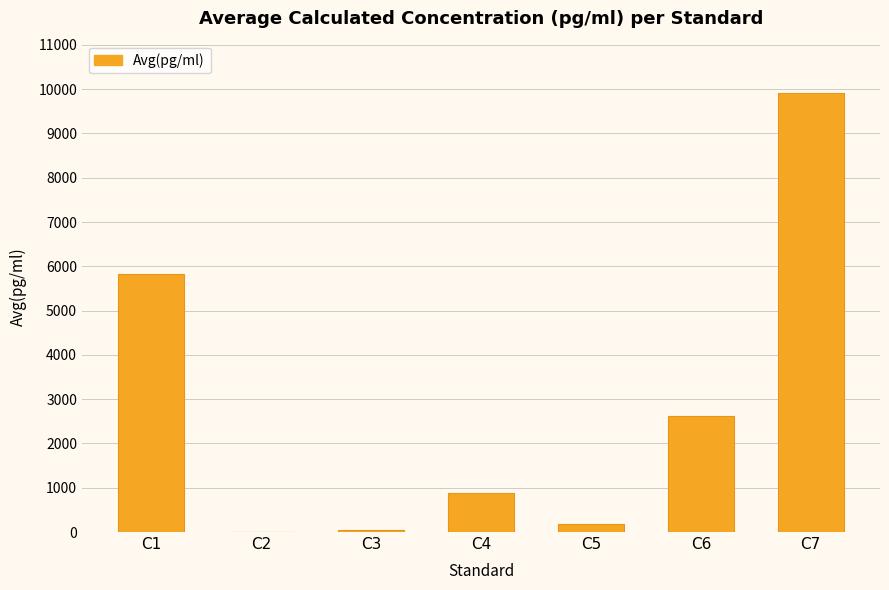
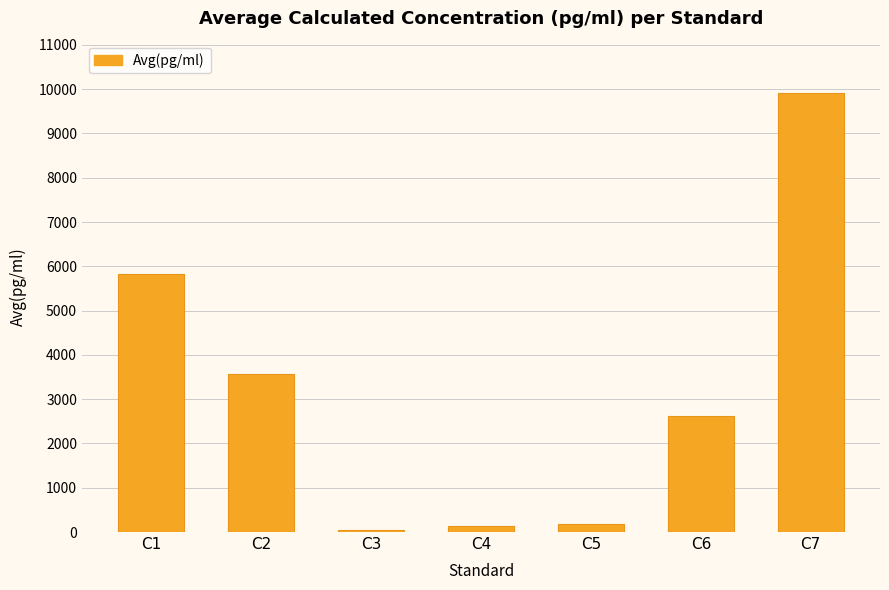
  {
    "C1": 5800,
-   "C2": 0,
-   "C4": 900,
+   "C2": 3600,
+   "C4": 100,
    "C5": 200,
    "C6": 2600,
    "C7": 9900
  }
